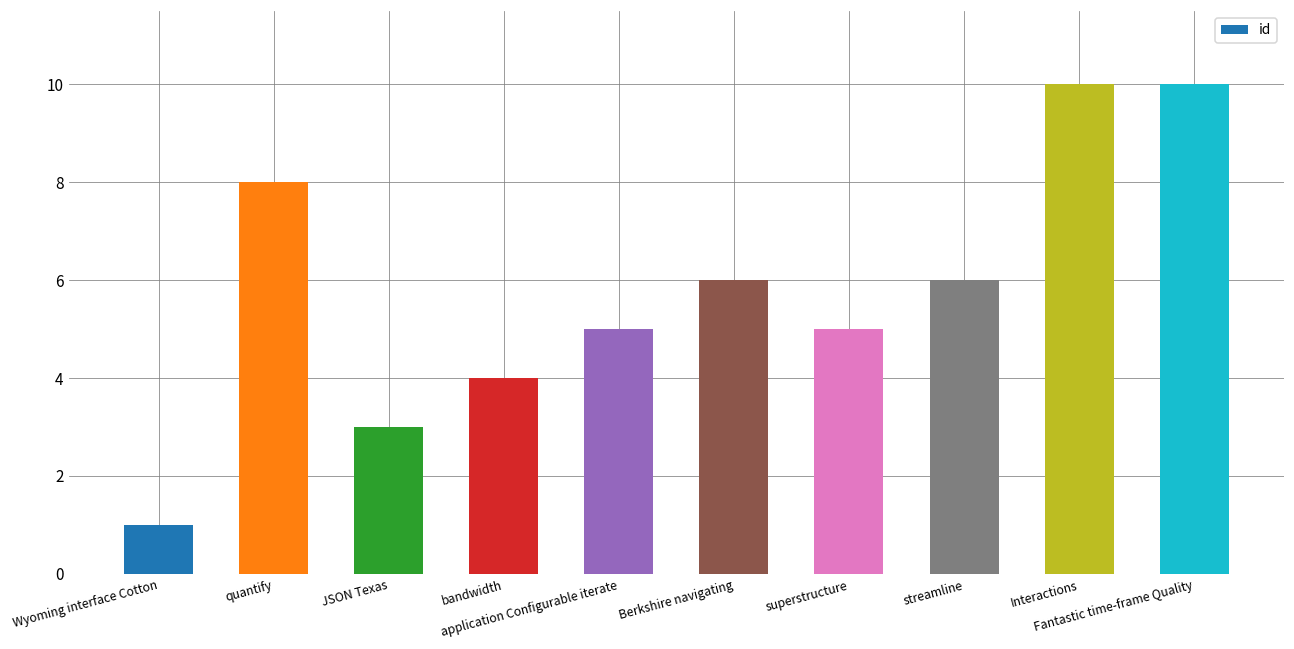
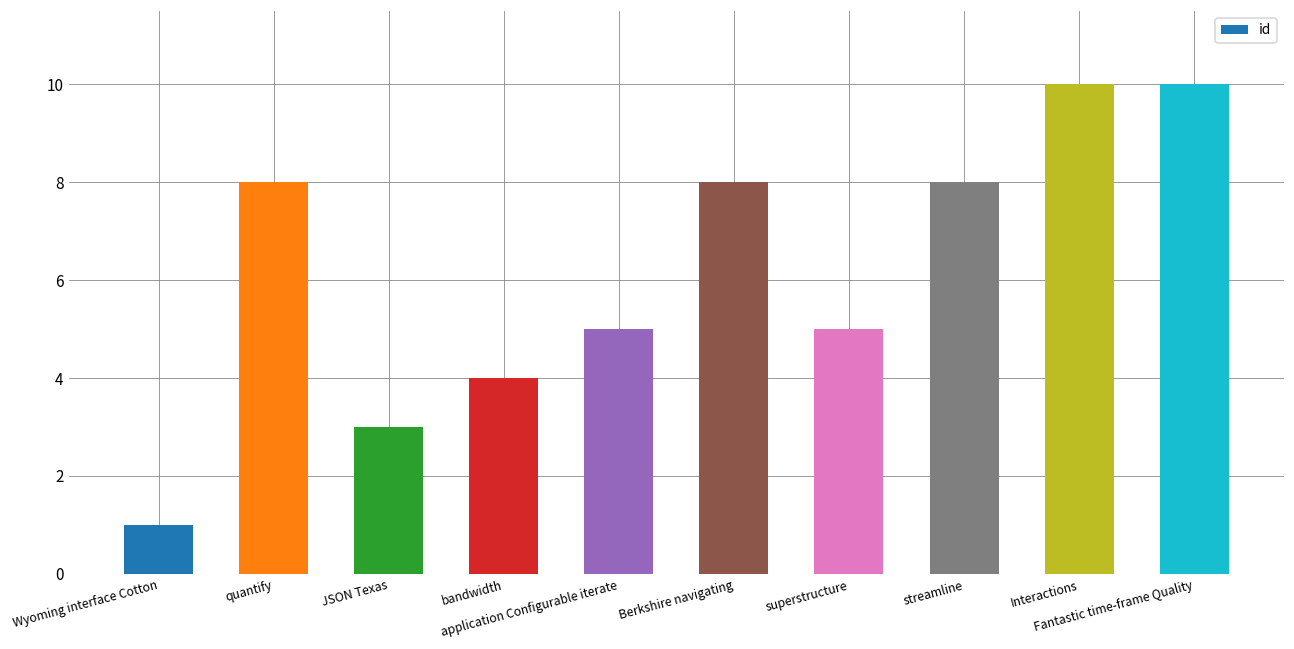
  {
    "Wyoming interface Cotton": 1,
    "quantify": 8,
    "JSON Texas": 3,
    "bandwidth": 4,
    "application Configurable iterate": 5,
-   "Berkshire navigating": 6,
+   "Berkshire navigating": 8,
    "superstructure": 5,
-   "streamline": 6,
+   "streamline": 8,
    "Interactions": 10,
    "Fantastic time-frame Quality": 10
  }
